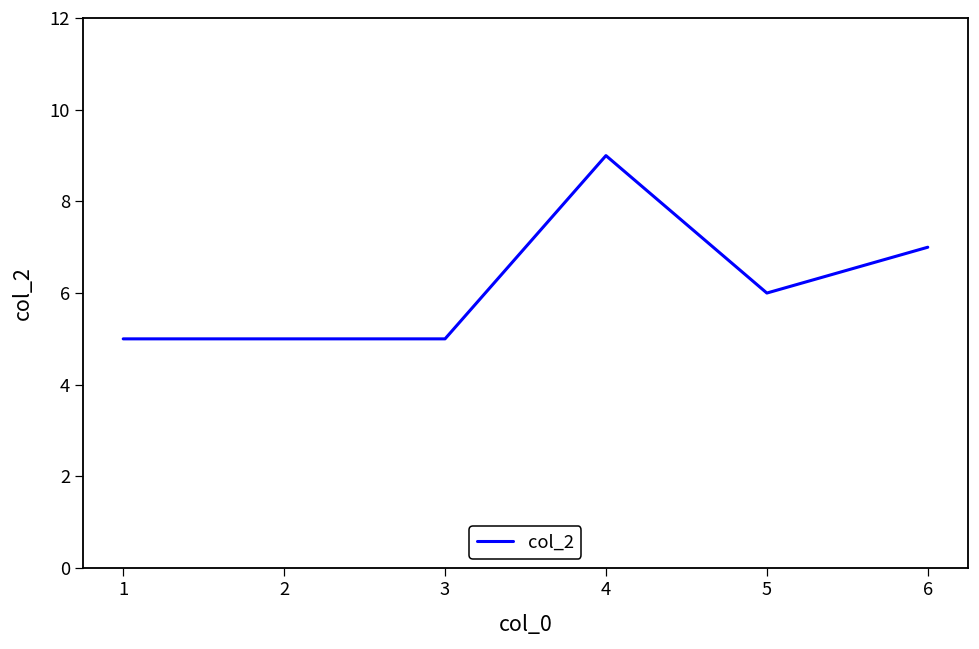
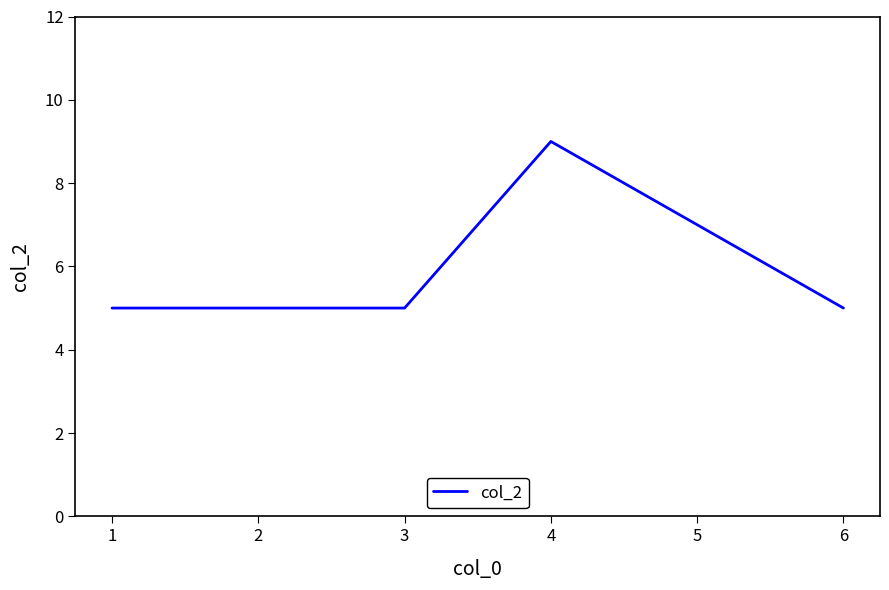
  {
    "1": 5,
    "2": 5,
    "3": 5,
    "4": 9,
-   "5": 6,
-   "6": 7
+   "5": 7,
+   "6": 5
  }
